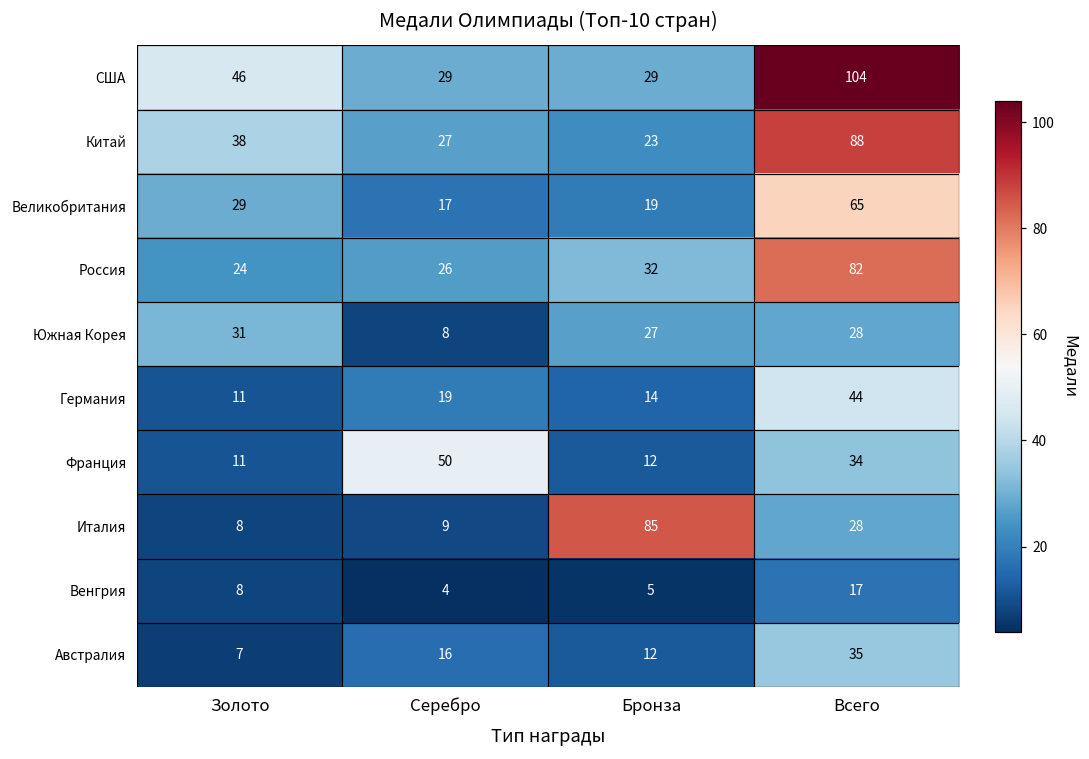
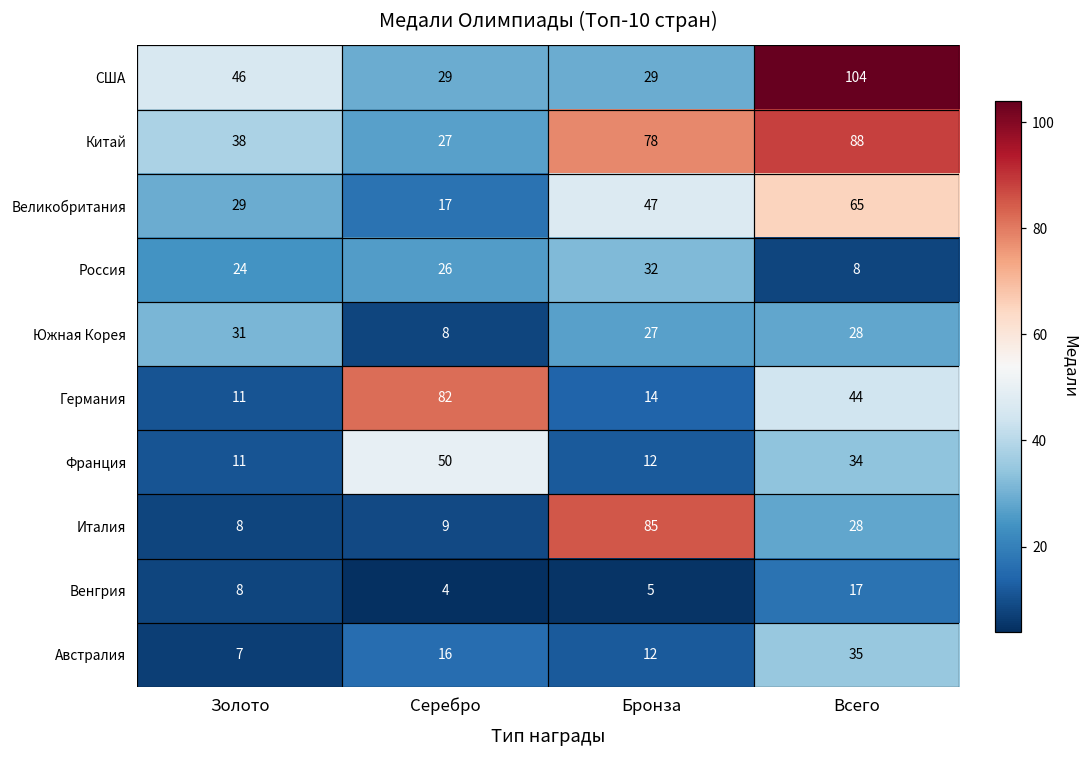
  {
    "США": {
      "Золото": 46,
      "Серебро": 29,
      "Бронза": 29,
      "Всего": 104
    },
    "Китай": {
      "Золото": 38,
      "Серебро": 27,
-     "Бронза": 23,
+     "Бронза": 78,
      "Всего": 88
    },
    "Великобритания": {
      "Золото": 29,
      "Серебро": 17,
-     "Бронза": 19,
+     "Бронза": 47,
      "Всего": 65
    },
    "Россия": {
      "Золото": 24,
      "Серебро": 26,
      "Бронза": 32,
-     "Всего": 82
+     "Всего": 8
    },
    "Южная Корея": {
      "Золото": 31,
      "Серебро": 8,
      "Бронза": 27,
      "Всего": 28
    },
    "Германия": {
      "Золото": 11,
-     "Серебро": 19,
+     "Серебро": 82,
      "Бронза": 14,
      "Всего": 44
    },
    "Франция": {
      "Золото": 11,
      "Серебро": 50,
      "Бронза": 12,
      "Всего": 34
    },
    "Италия": {
      "Золото": 8,
      "Серебро": 9,
      "Бронза": 85,
      "Всего": 28
    },
    "Венгрия": {
      "Золото": 8,
      "Серебро": 4,
      "Бронза": 5,
      "Всего": 17
    },
    "Австралия": {
      "Золото": 7,
      "Серебро": 16,
      "Бронза": 12,
      "Всего": 35
    }
  }
